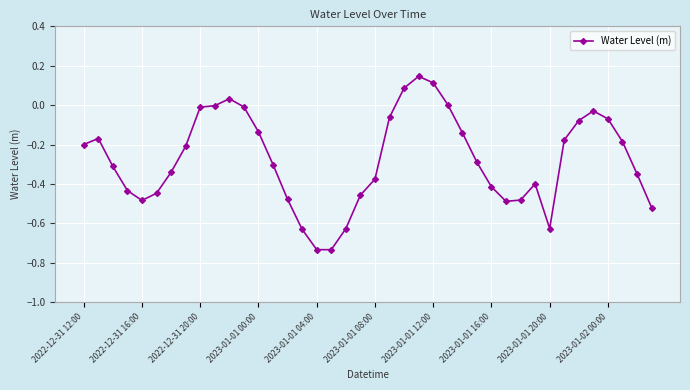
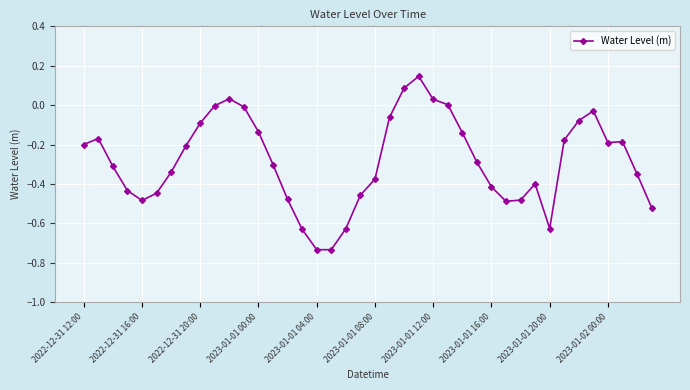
  {
    "2022-12-31 12:00": -0.20,
    "2022-12-31 16:00": -0.48,
-   "2022-12-31 20:00": -0.01,
+   "2022-12-31 20:00": -0.09,
    "2023-01-01 00:00": -0.14,
    "2023-01-01 04:00": -0.73,
    "2023-01-01 08:00": -0.38,
-   "2023-01-01 12:00": 0.11,
+   "2023-01-01 12:00": 0.03,
    "2023-01-01 16:00": -0.41,
    "2023-01-01 20:00": -0.63,
-   "2023-01-02 00:00": -0.07
+   "2023-01-02 00:00": -0.19
  }
